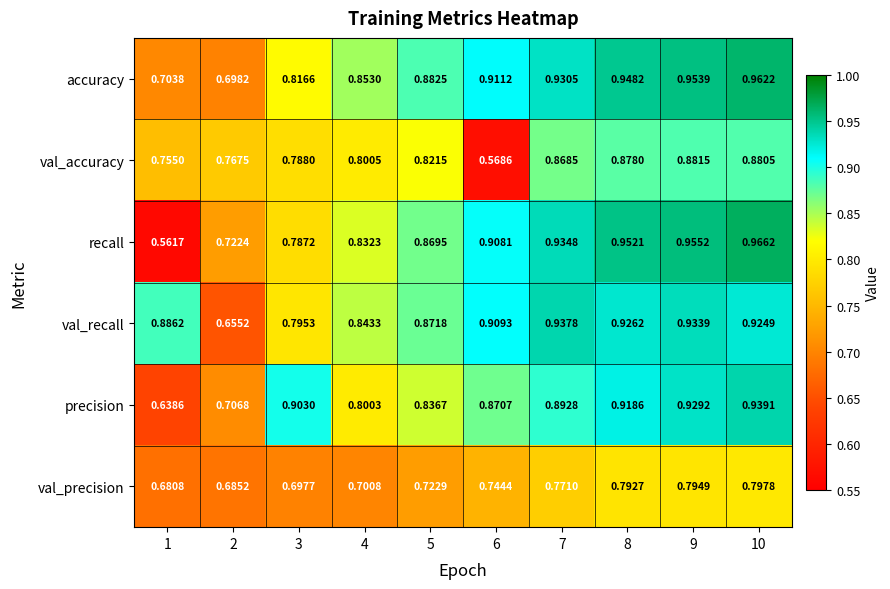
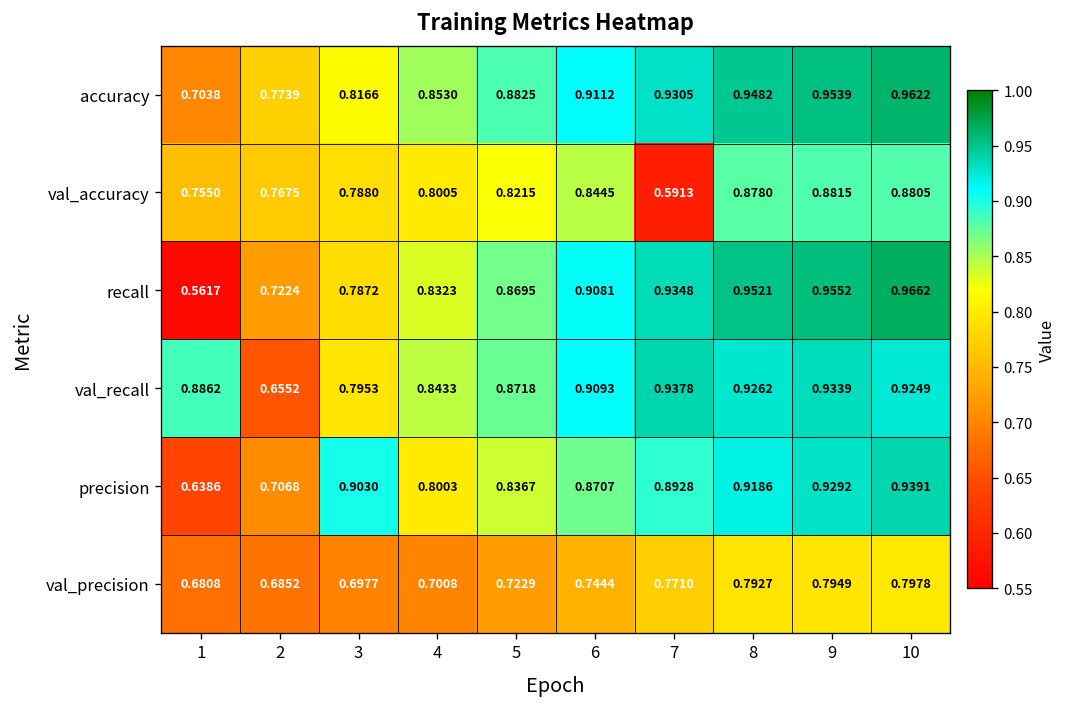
  {
    "accuracy": {
      "1": 0.7038,
-     "2": 0.6982,
+     "2": 0.7739,
      "3": 0.8166,
      "4": 0.8530,
      "5": 0.8825,
      "6": 0.9112,
      "7": 0.9305,
      "8": 0.9482,
      "9": 0.9539,
      "10": 0.9622
    },
    "val_accuracy": {
      "1": 0.7550,
      "2": 0.7675,
      "3": 0.7880,
      "4": 0.8005,
      "5": 0.8215,
-     "6": 0.5686,
-     "7": 0.8685,
+     "6": 0.8445,
+     "7": 0.5913,
      "8": 0.8780,
      "9": 0.8815,
      "10": 0.8805
    },
    "recall": {
      "1": 0.5617,
      "2": 0.7224,
      "3": 0.7872,
      "4": 0.8323,
      "5": 0.8695,
      "6": 0.9081,
      "7": 0.9348,
      "8": 0.9521,
      "9": 0.9552,
      "10": 0.9662
    },
    "val_recall": {
      "1": 0.8862,
      "2": 0.6552,
      "3": 0.7953,
      "4": 0.8433,
      "5": 0.8718,
      "6": 0.9093,
      "7": 0.9378,
      "8": 0.9262,
      "9": 0.9339,
      "10": 0.9249
    },
    "precision": {
      "1": 0.6386,
      "2": 0.7068,
      "3": 0.9030,
      "4": 0.8003,
      "5": 0.8367,
      "6": 0.8707,
      "7": 0.8928,
      "8": 0.9186,
      "9": 0.9292,
      "10": 0.9391
    },
    "val_precision": {
      "1": 0.6808,
      "2": 0.6852,
      "3": 0.6977,
      "4": 0.7008,
      "5": 0.7229,
      "6": 0.7444,
      "7": 0.7710,
      "8": 0.7927,
      "9": 0.7949,
      "10": 0.7978
    }
  }
